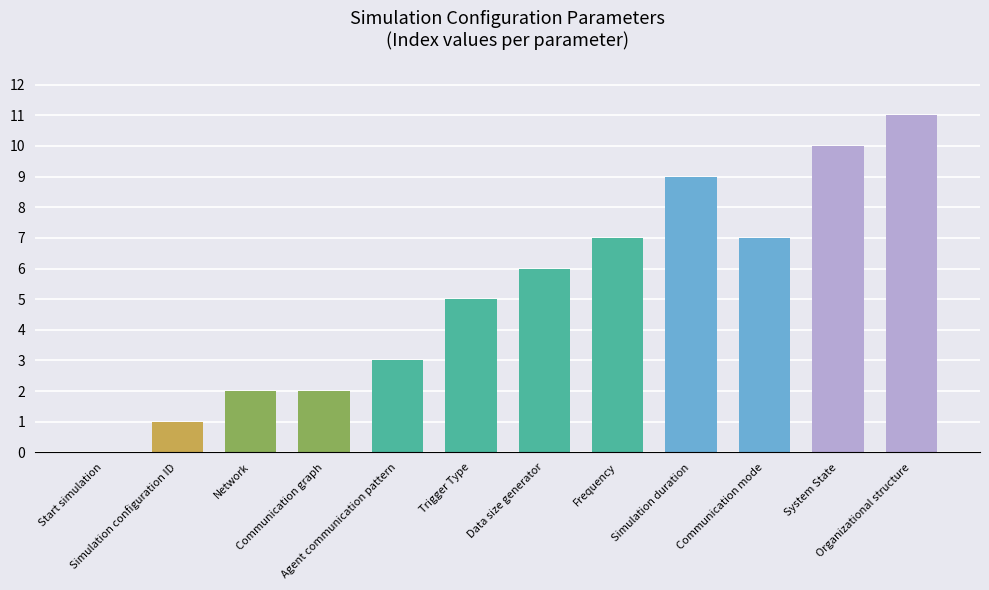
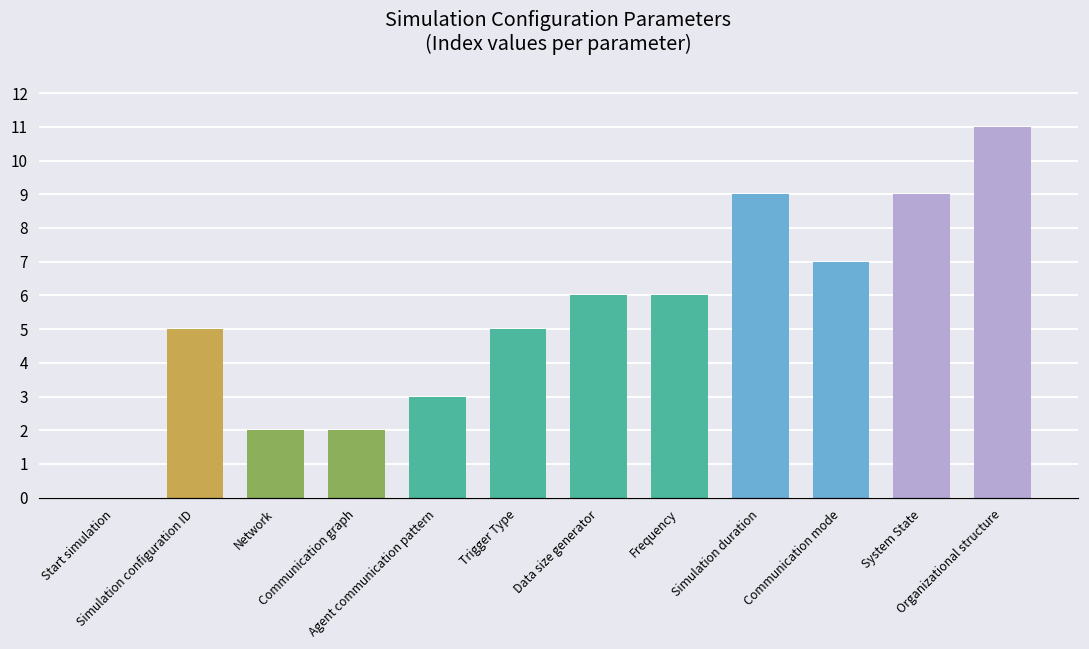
  {
    "Start simulation": 0,
-   "Simulation configuration ID": 1,
+   "Simulation configuration ID": 5,
    "Network": 2,
    "Communication graph": 2,
    "Agent communication pattern": 3,
    "Trigger Type": 5,
    "Data size generator": 6,
-   "Frequency": 7,
+   "Frequency": 6,
    "Simulation duration": 9,
    "Communication mode": 7,
-   "System State": 10,
+   "System State": 9,
    "Organizational structure": 11
  }
